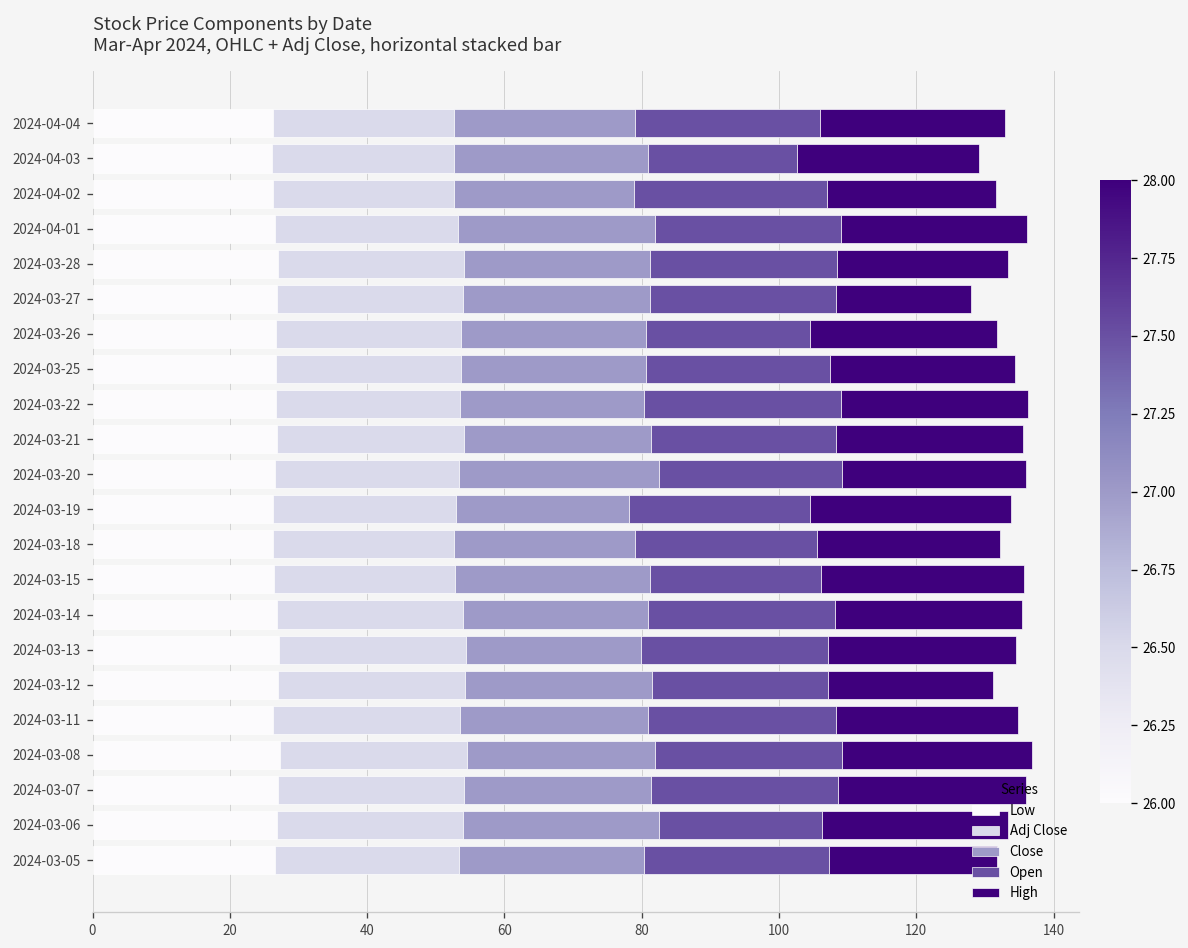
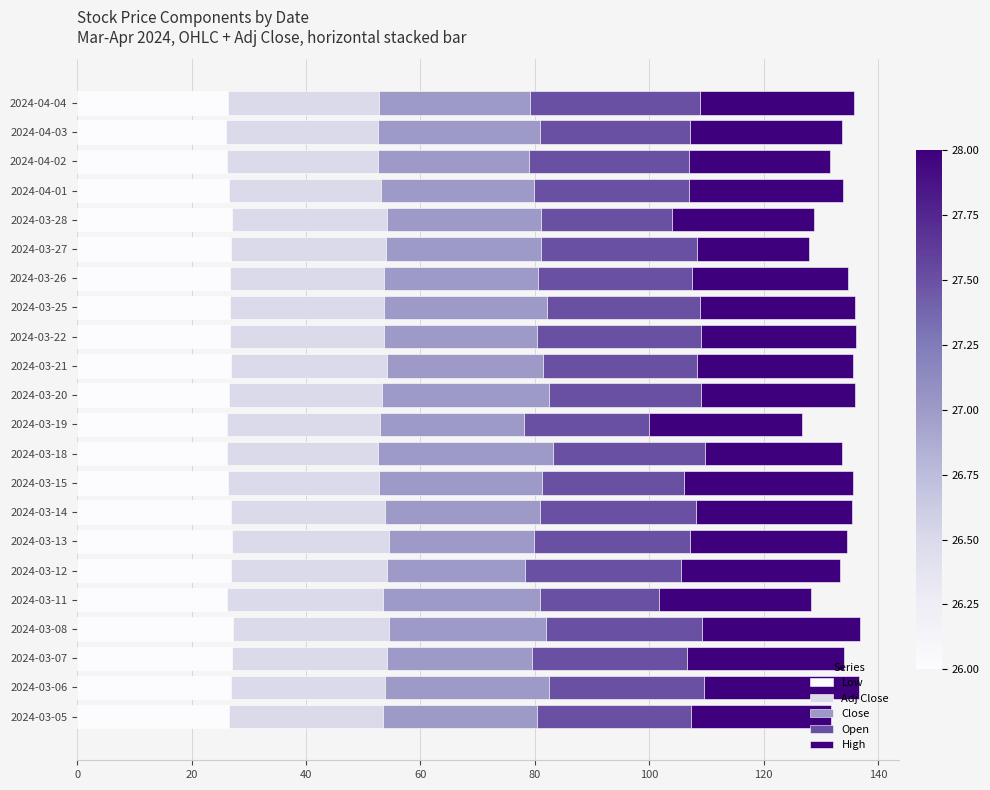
  {
    "Close": {
      "2024-04-04": 26,
      "2024-04-03": 28,
      "2024-04-02": 26,
-     "2024-04-01": 29,
+     "2024-04-01": 27,
      "2024-03-28": 27,
      "2024-03-27": 27,
      "2024-03-26": 27,
-     "2024-03-25": 27,
+     "2024-03-25": 28,
      "2024-03-22": 27,
      "2024-03-21": 27,
      "2024-03-20": 29,
      "2024-03-19": 25,
-     "2024-03-18": 26,
+     "2024-03-18": 31,
      "2024-03-15": 28,
      "2024-03-14": 27,
      "2024-03-13": 25,
-     "2024-03-12": 27,
+     "2024-03-12": 24,
      "2024-03-11": 27,
      "2024-03-08": 27,
-     "2024-03-07": 27,
+     "2024-03-07": 25,
      "2024-03-06": 29,
      "2024-03-05": 27
    },
    "Open": {
-     "2024-04-04": 27,
-     "2024-04-03": 22,
+     "2024-04-04": 30,
+     "2024-04-03": 26,
      "2024-04-02": 28,
      "2024-04-01": 27,
-     "2024-03-28": 27,
+     "2024-03-28": 23,
      "2024-03-27": 27,
-     "2024-03-26": 24,
+     "2024-03-26": 27,
      "2024-03-25": 27,
      "2024-03-22": 29,
      "2024-03-21": 27,
      "2024-03-20": 27,
-     "2024-03-19": 26,
+     "2024-03-19": 22,
      "2024-03-18": 27,
      "2024-03-15": 25,
      "2024-03-14": 27,
      "2024-03-13": 27,
-     "2024-03-12": 26,
-     "2024-03-11": 27,
+     "2024-03-12": 27,
+     "2024-03-11": 21,
      "2024-03-08": 27,
      "2024-03-07": 27,
-     "2024-03-06": 24,
+     "2024-03-06": 27,
      "2024-03-05": 27
    },
    "High": {
      "2024-04-04": 27,
      "2024-04-03": 27,
      "2024-04-02": 25,
      "2024-04-01": 27,
      "2024-03-28": 25,
      "2024-03-27": 20,
      "2024-03-26": 27,
      "2024-03-25": 27,
      "2024-03-22": 27,
      "2024-03-21": 27,
      "2024-03-20": 27,
-     "2024-03-19": 29,
-     "2024-03-18": 27,
+     "2024-03-19": 27,
+     "2024-03-18": 24,
      "2024-03-15": 30,
      "2024-03-14": 27,
      "2024-03-13": 27,
-     "2024-03-12": 24,
+     "2024-03-12": 28,
      "2024-03-11": 26,
      "2024-03-08": 28,
      "2024-03-07": 27,
      "2024-03-06": 27,
      "2024-03-05": 24
    }
  }
